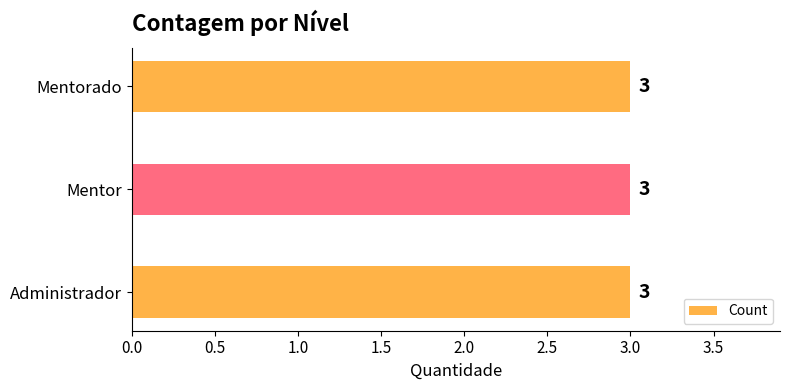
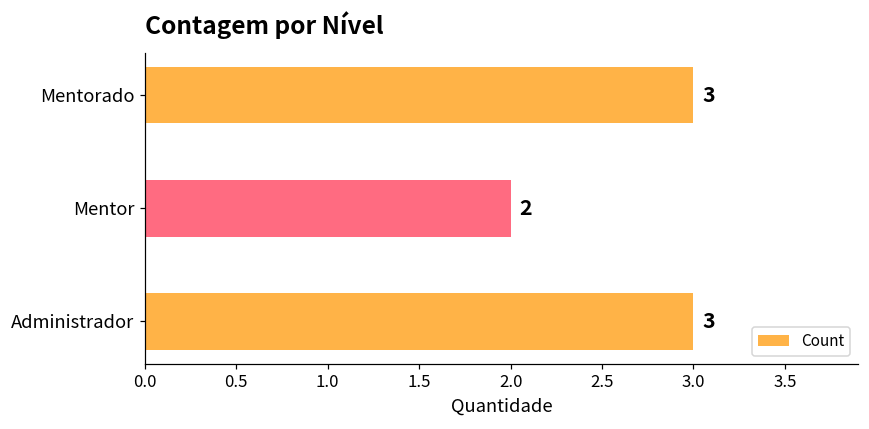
  {
    "Mentorado": 3,
-   "Mentor": 3,
+   "Mentor": 2,
    "Administrador": 3
  }
